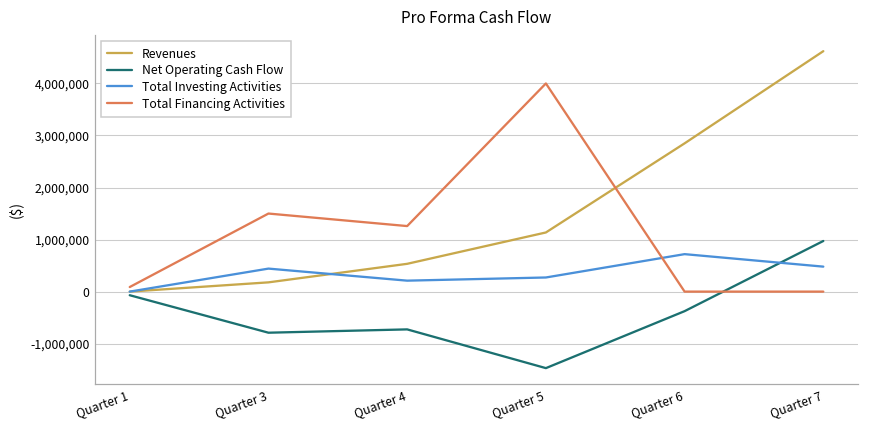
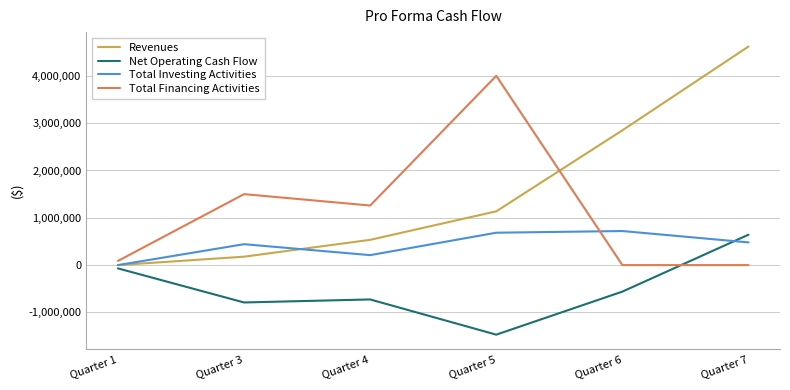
  {
    "Net Operating Cash Flow": {
      "Quarter 1": "-100,000",
      "Quarter 3": "-800,000",
      "Quarter 4": "-700,000",
      "Quarter 5": "-1,500,000",
-     "Quarter 6": "-400,000",
-     "Quarter 7": "1,000,000"
+     "Quarter 6": "-600,000",
+     "Quarter 7": "600,000"
    },
    "Total Investing Activities": {
      "Quarter 3": "400,000",
      "Quarter 4": "200,000",
-     "Quarter 5": "300,000",
+     "Quarter 5": "700,000",
      "Quarter 6": "700,000",
      "Quarter 7": "500,000"
    }
  }
